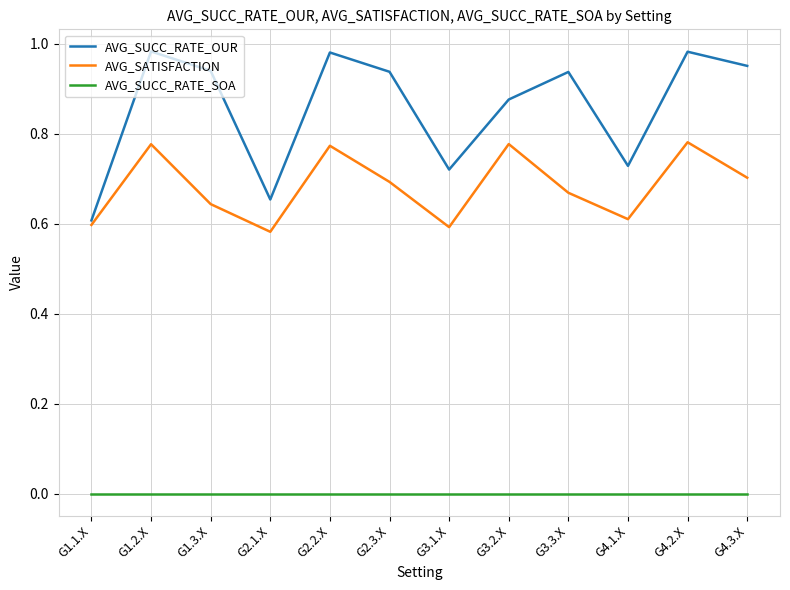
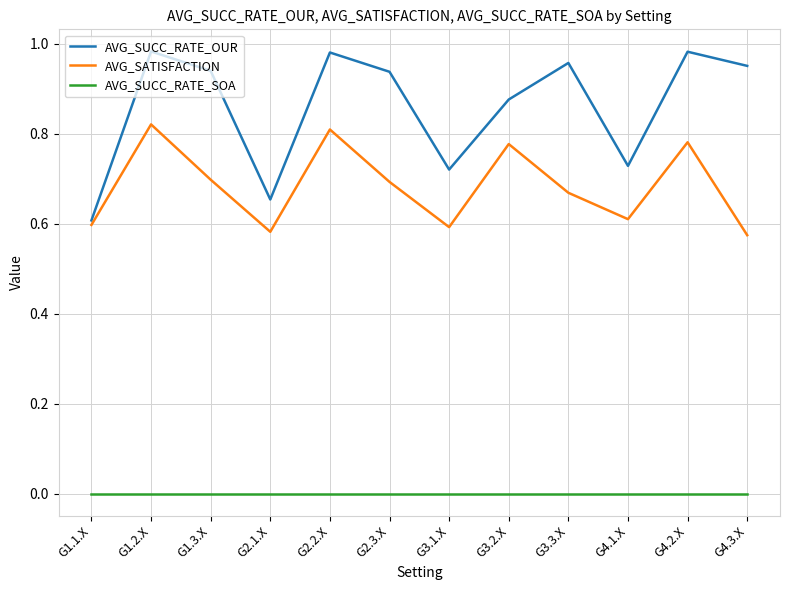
  {
    "AVG_SUCC_RATE_OUR": {
      "G1.1.X": 0.61,
      "G2.1.X": 0.65,
      "G2.2.X": 0.98,
      "G2.3.X": 0.94,
      "G3.1.X": 0.72,
      "G3.2.X": 0.88,
-     "G3.3.X": 0.94,
+     "G3.3.X": 0.96,
      "G4.1.X": 0.73,
      "G4.2.X": 0.98,
      "G4.3.X": 0.95
    },
    "AVG_SATISFACTION": {
      "G1.1.X": 0.60,
-     "G1.2.X": 0.78,
-     "G1.3.X": 0.64,
+     "G1.2.X": 0.82,
+     "G1.3.X": 0.70,
      "G2.1.X": 0.58,
-     "G2.2.X": 0.77,
+     "G2.2.X": 0.81,
      "G2.3.X": 0.69,
      "G3.1.X": 0.59,
      "G3.2.X": 0.78,
      "G3.3.X": 0.67,
      "G4.1.X": 0.61,
      "G4.2.X": 0.78,
-     "G4.3.X": 0.70
+     "G4.3.X": 0.57
    },
    "AVG_SUCC_RATE_SOA": {
      "G1.1.X": 0.00,
      "G1.2.X": 0.00,
      "G1.3.X": 0.00,
      "G2.1.X": 0.00,
      "G2.2.X": 0.00,
      "G2.3.X": 0.00,
      "G3.1.X": 0.00,
      "G3.2.X": 0.00,
      "G3.3.X": 0.00,
      "G4.1.X": 0.00,
      "G4.2.X": 0.00,
      "G4.3.X": 0.00
    }
  }
